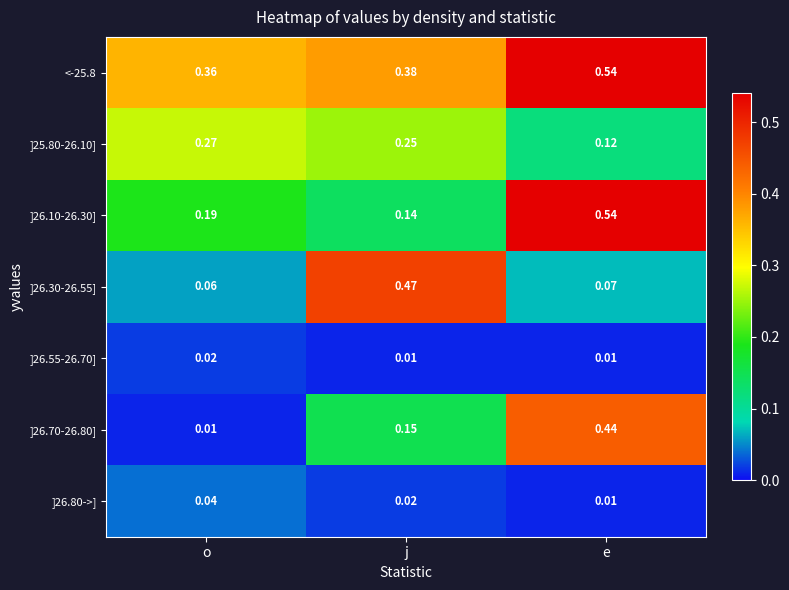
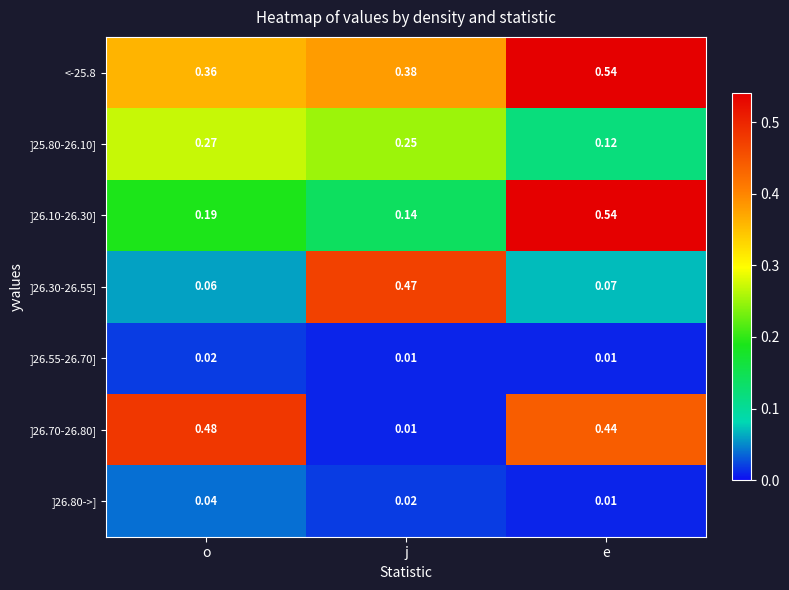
  {
    "<-25.8": {
      "o": 0.36,
      "j": 0.38,
      "e": 0.54
    },
    "]25.80-26.10]": {
      "o": 0.27,
      "j": 0.25,
      "e": 0.12
    },
    "]26.10-26.30]": {
      "o": 0.19,
      "j": 0.14,
      "e": 0.54
    },
    "]26.30-26.55]": {
      "o": 0.06,
      "j": 0.47,
      "e": 0.07
    },
    "]26.55-26.70]": {
      "o": 0.02,
      "j": 0.01,
      "e": 0.01
    },
    "]26.70-26.80]": {
-     "o": 0.01,
-     "j": 0.15,
+     "o": 0.48,
+     "j": 0.01,
      "e": 0.44
    },
    "]26.80->]": {
      "o": 0.04,
      "j": 0.02,
      "e": 0.01
    }
  }
